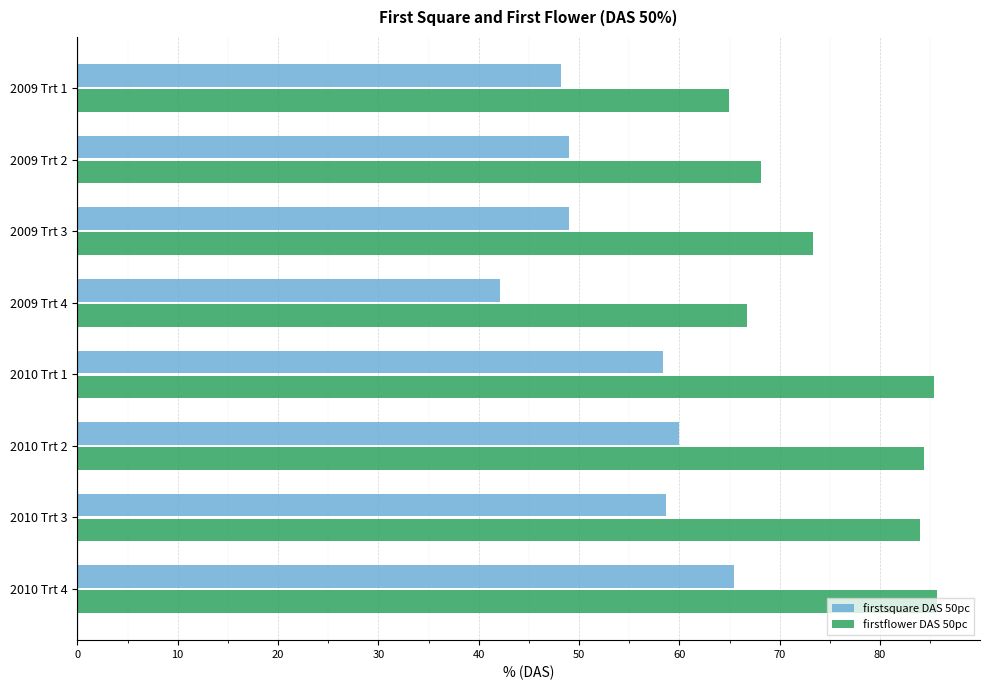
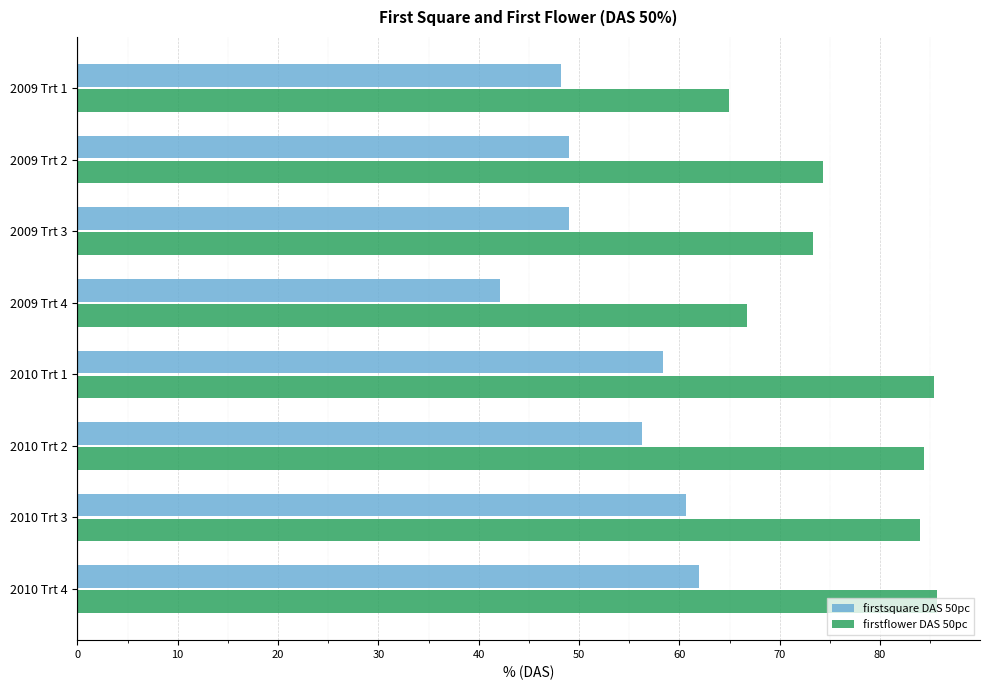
  {
    "firstsquare DAS 50pc": {
      "2009 Trt 1": 48.2,
      "2009 Trt 2": 49.0,
      "2009 Trt 3": 49.0,
      "2009 Trt 4": 42.1,
      "2010 Trt 1": 58.3,
-     "2010 Trt 2": 60.0,
-     "2010 Trt 3": 58.7,
-     "2010 Trt 4": 65.4
+     "2010 Trt 2": 56.3,
+     "2010 Trt 3": 60.7,
+     "2010 Trt 4": 62.0
    },
    "firstflower DAS 50pc": {
      "2009 Trt 1": 64.9,
-     "2009 Trt 2": 68.1,
+     "2009 Trt 2": 74.3,
      "2009 Trt 3": 73.3,
      "2009 Trt 4": 66.7,
      "2010 Trt 1": 85.4,
      "2010 Trt 2": 84.3,
      "2010 Trt 3": 84.0
    }
  }
